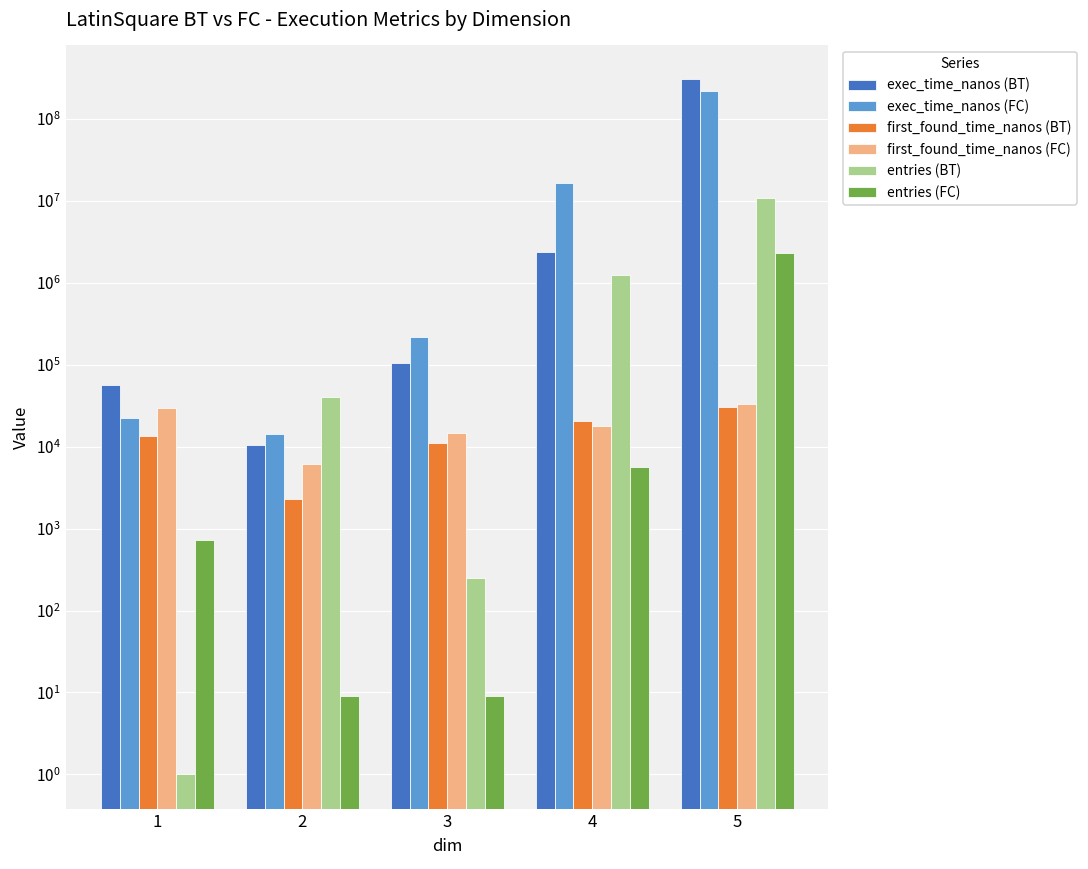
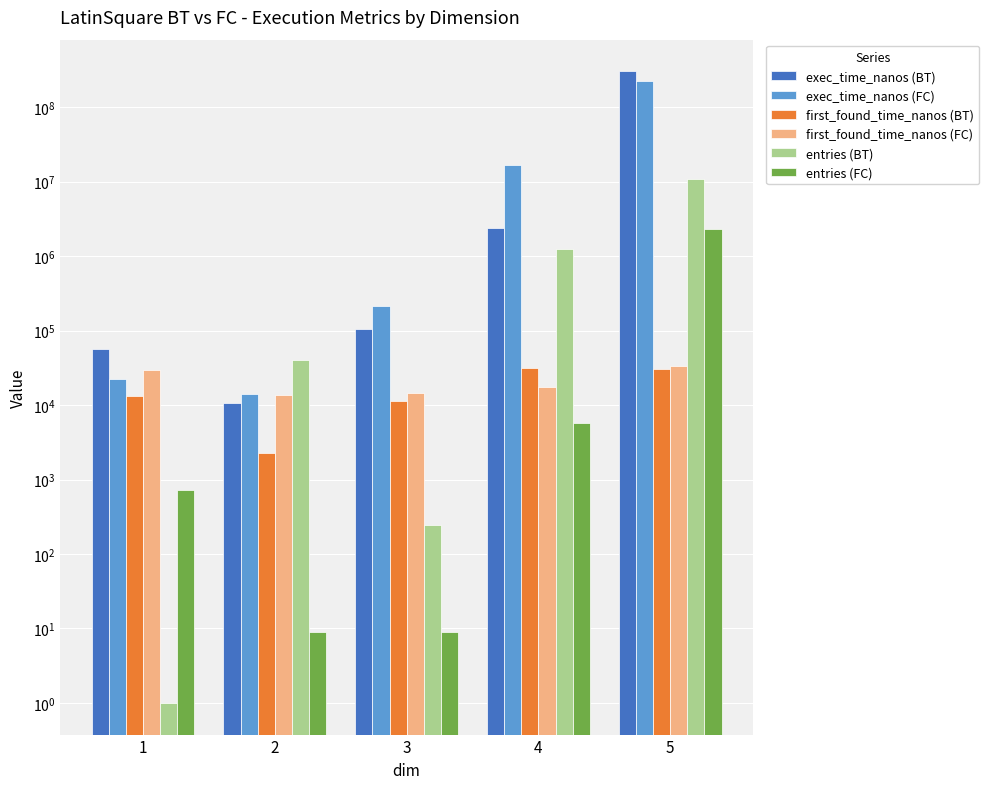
  {
    "first_found_time_nanos (BT)": {
      "1": 13000,
      "2": 2300,
      "3": 11000,
-     "4": 21000,
+     "4": 31000,
      "5": 31000
    },
    "first_found_time_nanos (FC)": {
      "1": 30000,
-     "2": 6000,
+     "2": 13000,
      "3": 15000,
      "4": 18000,
      "5": 30000
    },
    "entries (BT)": {
      "1": 1,
      "2": 40000,
      "3": 250,
      "4": 1200000,
      "5": 11000000
    },
    "entries (FC)": {
      "1": 700,
      "2": 9,
      "3": 9,
      "4": 6000,
      "5": 2300000
    }
  }
